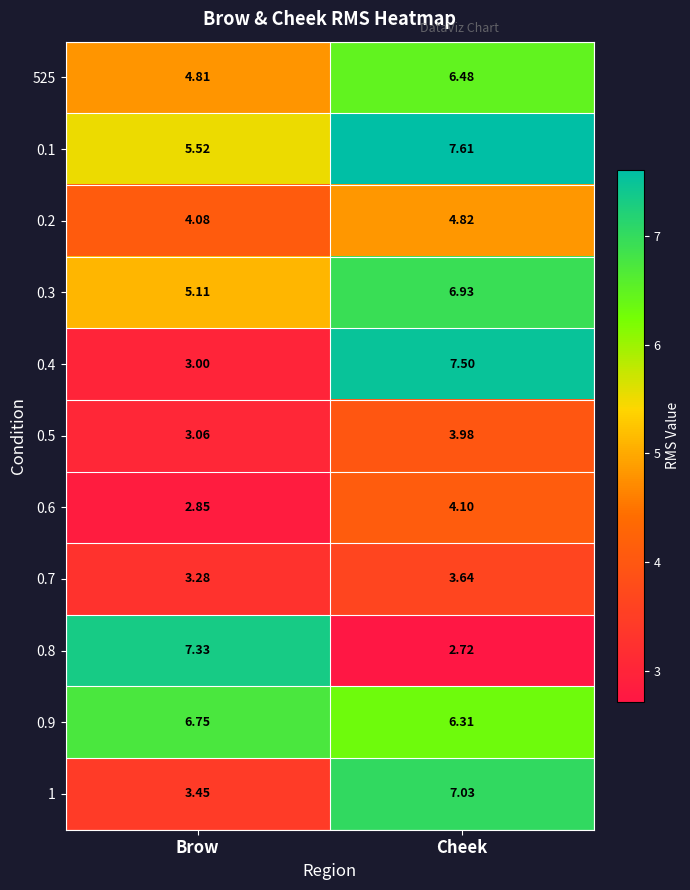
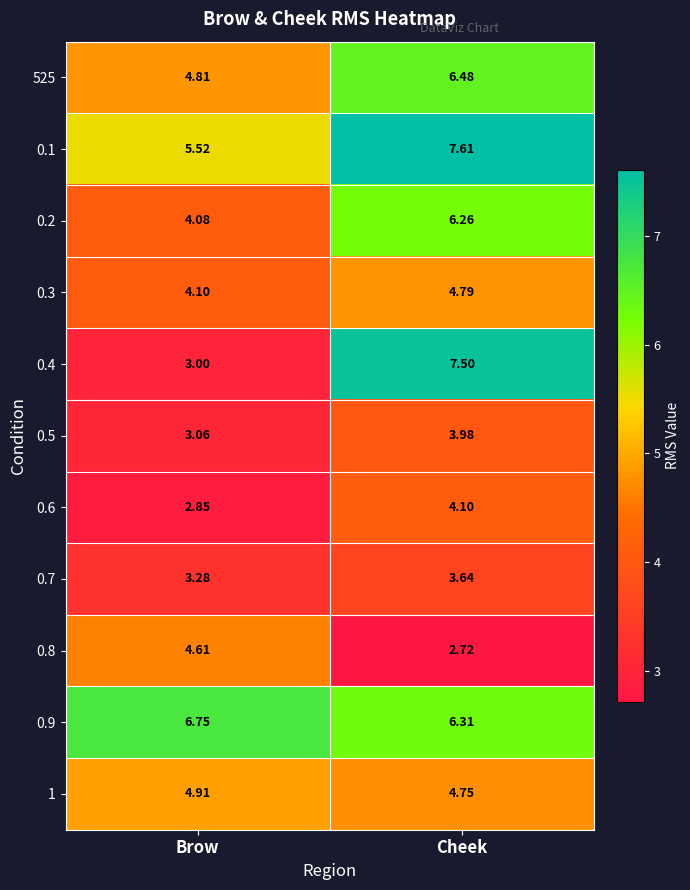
  {
    "525": {
      "Brow": 4.81,
      "Cheek": 6.48
    },
    "0.1": {
      "Brow": 5.52,
      "Cheek": 7.61
    },
    "0.2": {
      "Brow": 4.08,
-     "Cheek": 4.82
+     "Cheek": 6.26
    },
    "0.3": {
-     "Brow": 5.11,
-     "Cheek": 6.93
+     "Brow": 4.10,
+     "Cheek": 4.79
    },
    "0.4": {
      "Brow": 3.00,
      "Cheek": 7.50
    },
    "0.5": {
      "Brow": 3.06,
      "Cheek": 3.98
    },
    "0.6": {
      "Brow": 2.85,
      "Cheek": 4.10
    },
    "0.7": {
      "Brow": 3.28,
      "Cheek": 3.64
    },
    "0.8": {
-     "Brow": 7.33,
+     "Brow": 4.61,
      "Cheek": 2.72
    },
    "0.9": {
      "Brow": 6.75,
      "Cheek": 6.31
    },
    "1": {
-     "Brow": 3.45,
-     "Cheek": 7.03
+     "Brow": 4.91,
+     "Cheek": 4.75
    }
  }
